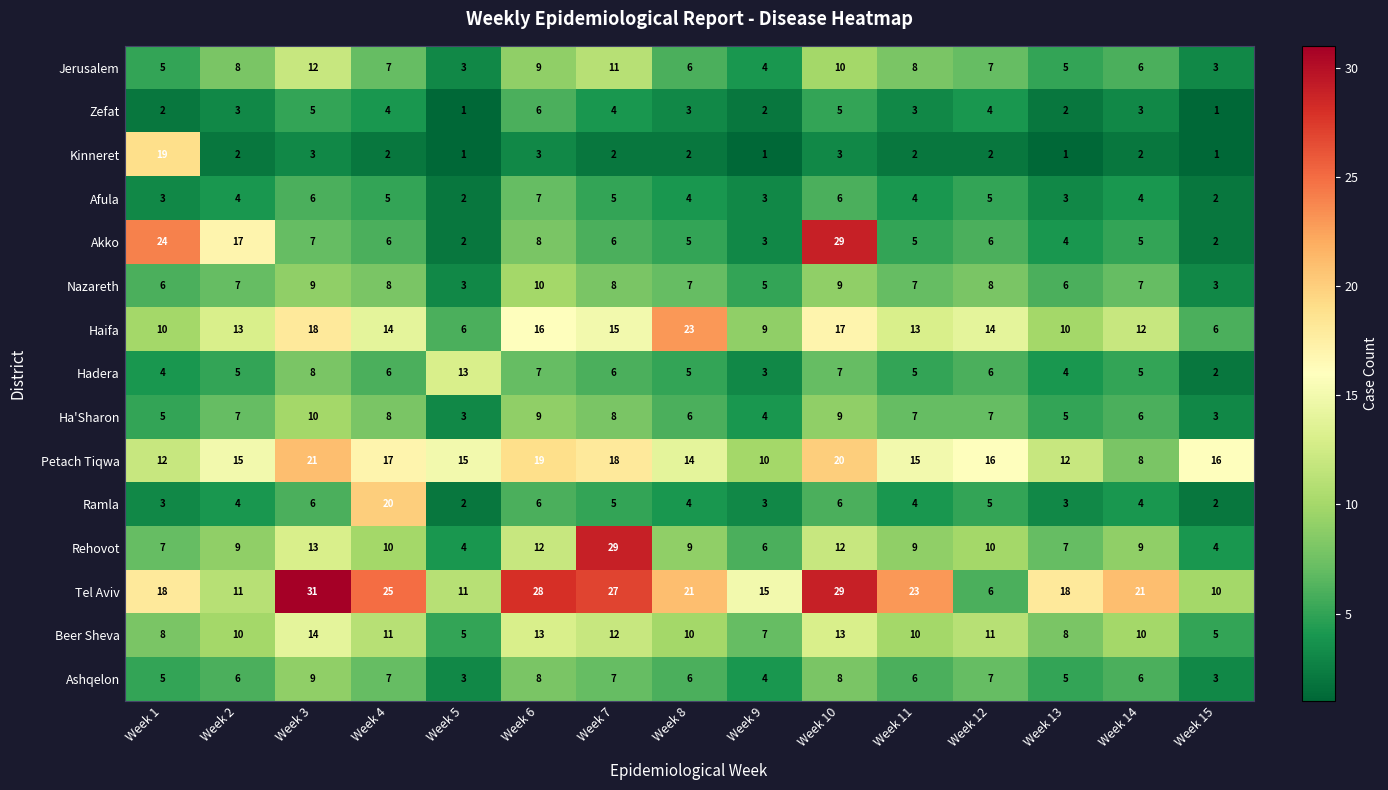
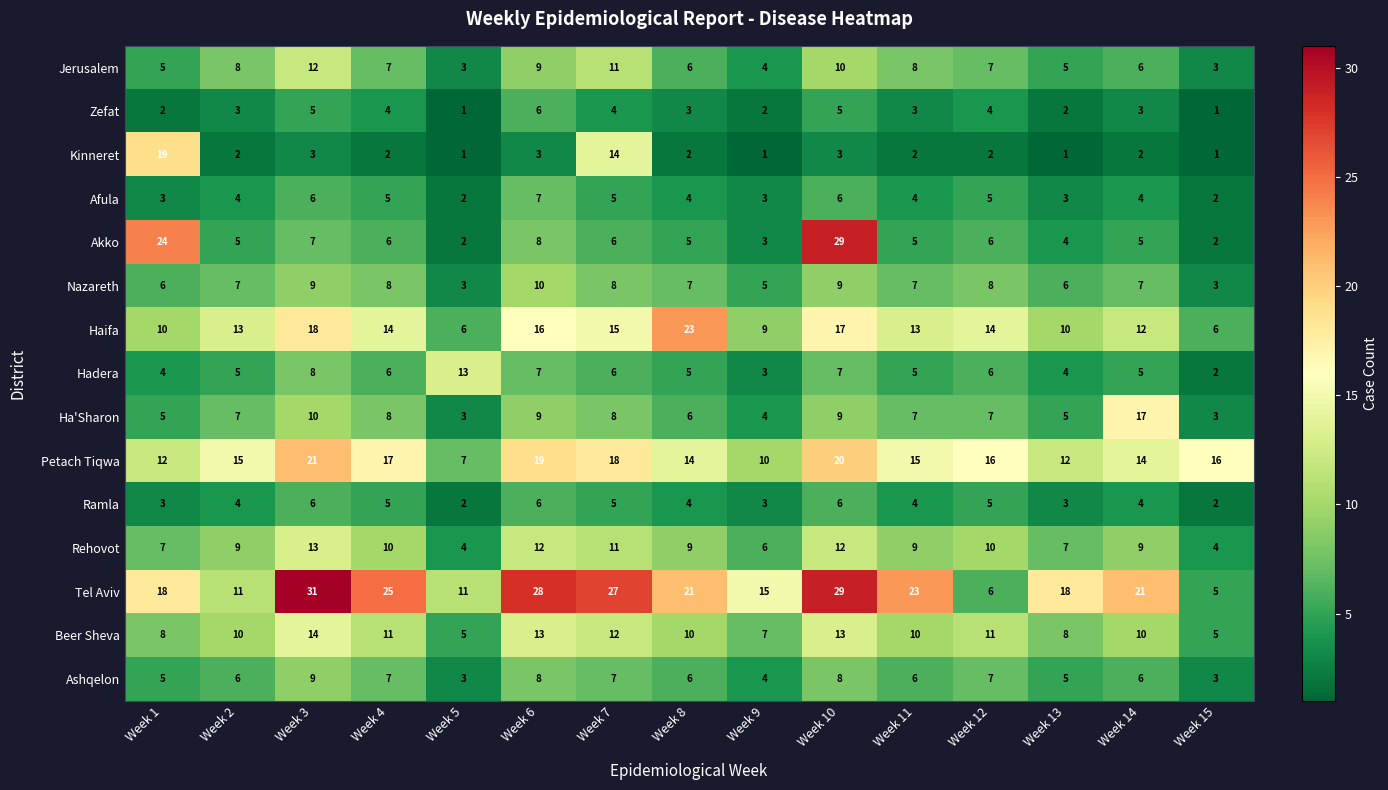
  {
    "Kinneret": {
      "Week 1": 19,
      "Week 2": 2,
      "Week 3": 3,
      "Week 4": 2,
      "Week 5": 1,
      "Week 6": 3,
-     "Week 7": 2,
+     "Week 7": 14,
      "Week 8": 2,
      "Week 9": 1,
      "Week 10": 3,
      "Week 11": 2,
      "Week 12": 2,
      "Week 13": 1,
      "Week 14": 2,
      "Week 15": 1
    },
    "Akko": {
      "Week 1": 24,
-     "Week 2": 17,
+     "Week 2": 5,
      "Week 3": 7,
      "Week 4": 6,
      "Week 5": 2,
      "Week 6": 8,
      "Week 7": 6,
      "Week 8": 5,
      "Week 9": 3,
      "Week 10": 29,
      "Week 11": 5,
      "Week 12": 6,
      "Week 13": 4,
      "Week 14": 5,
      "Week 15": 2
    },
    "Ha'Sharon": {
      "Week 1": 5,
      "Week 2": 7,
      "Week 3": 10,
      "Week 4": 8,
      "Week 5": 3,
      "Week 6": 9,
      "Week 7": 8,
      "Week 8": 6,
      "Week 9": 4,
      "Week 10": 9,
      "Week 11": 7,
      "Week 12": 7,
      "Week 13": 5,
-     "Week 14": 6,
+     "Week 14": 17,
      "Week 15": 3
    },
    "Petach Tiqwa": {
      "Week 1": 12,
      "Week 2": 15,
      "Week 3": 21,
      "Week 4": 17,
-     "Week 5": 15,
+     "Week 5": 7,
      "Week 6": 19,
      "Week 7": 18,
      "Week 8": 14,
      "Week 9": 10,
      "Week 10": 20,
      "Week 11": 15,
      "Week 12": 16,
      "Week 13": 12,
-     "Week 14": 8,
+     "Week 14": 14,
      "Week 15": 16
    },
    "Ramla": {
      "Week 1": 3,
      "Week 2": 4,
      "Week 3": 6,
-     "Week 4": 20,
+     "Week 4": 5,
      "Week 5": 2,
      "Week 6": 6,
      "Week 7": 5,
      "Week 8": 4,
      "Week 9": 3,
      "Week 10": 6,
      "Week 11": 4,
      "Week 12": 5,
      "Week 13": 3,
      "Week 14": 4,
      "Week 15": 2
    },
    "Rehovot": {
      "Week 1": 7,
      "Week 2": 9,
      "Week 3": 13,
      "Week 4": 10,
      "Week 5": 4,
      "Week 6": 12,
-     "Week 7": 29,
+     "Week 7": 11,
      "Week 8": 9,
      "Week 9": 6,
      "Week 10": 12,
      "Week 11": 9,
      "Week 12": 10,
      "Week 13": 7,
      "Week 14": 9,
      "Week 15": 4
    },
    "Tel Aviv": {
      "Week 1": 18,
      "Week 2": 11,
      "Week 3": 31,
      "Week 4": 25,
      "Week 5": 11,
      "Week 6": 28,
      "Week 7": 27,
      "Week 8": 21,
      "Week 9": 15,
      "Week 10": 29,
      "Week 11": 23,
      "Week 12": 6,
      "Week 13": 18,
      "Week 14": 21,
-     "Week 15": 10
+     "Week 15": 5
    }
  }
